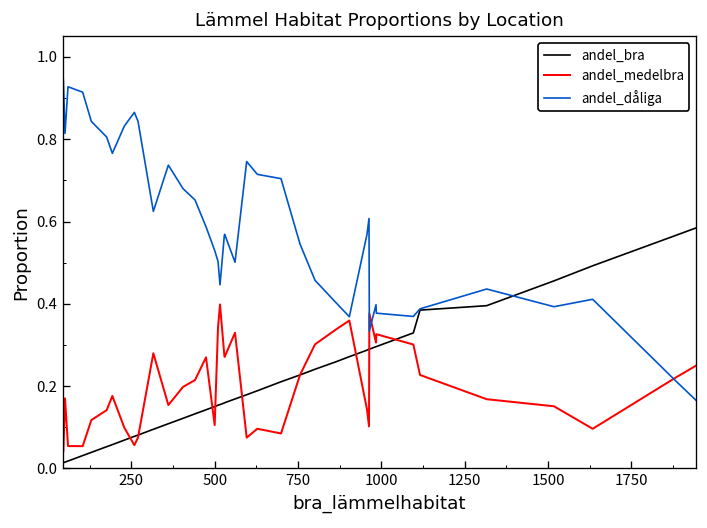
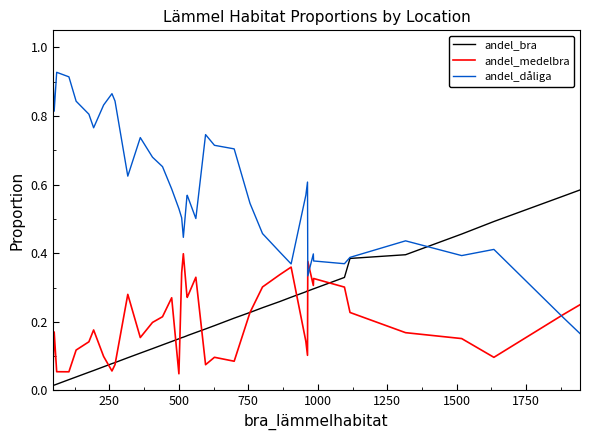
  {
    "andel_bra": {
      "500": 0.15
    },
    "andel_medelbra": {
-     "500": 0.11
+     "500": 0.05
    },
    "andel_dåliga": {
      "500": 0.53
    }
  }
